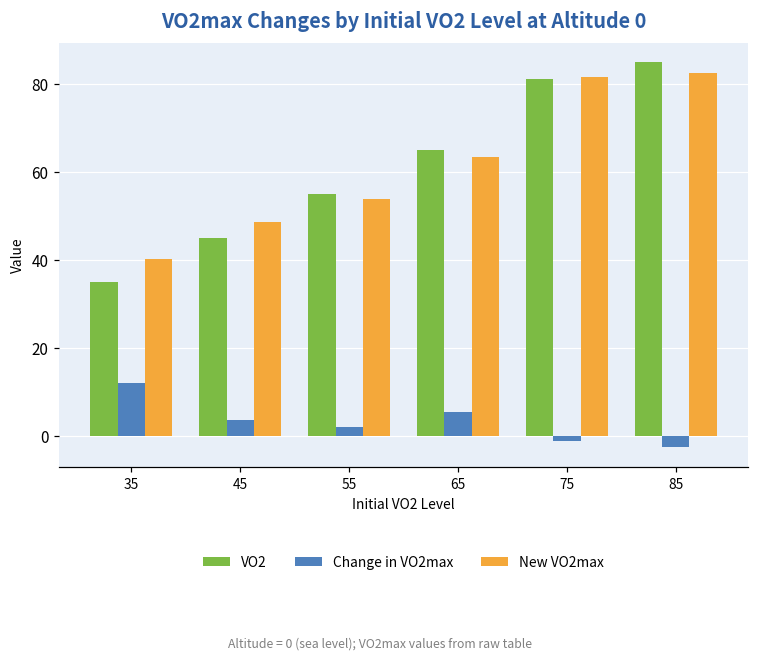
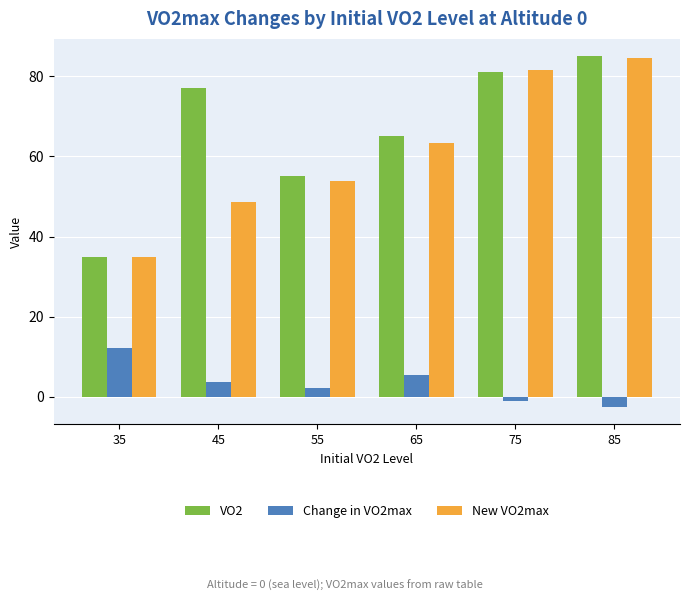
  {
    "VO2": {
      "35": 35,
-     "45": 45,
+     "45": 77,
      "55": 55,
      "65": 65,
      "75": 81,
      "85": 85
    },
    "Change in VO2max": {
      "35": 12,
      "45": 4,
      "55": 2,
      "65": 5,
      "75": -1,
      "85": -3
    },
    "New VO2max": {
-     "35": 40,
+     "35": 35,
      "45": 49,
      "55": 54,
      "65": 63,
      "75": 82,
-     "85": 82
+     "85": 85
    }
  }
